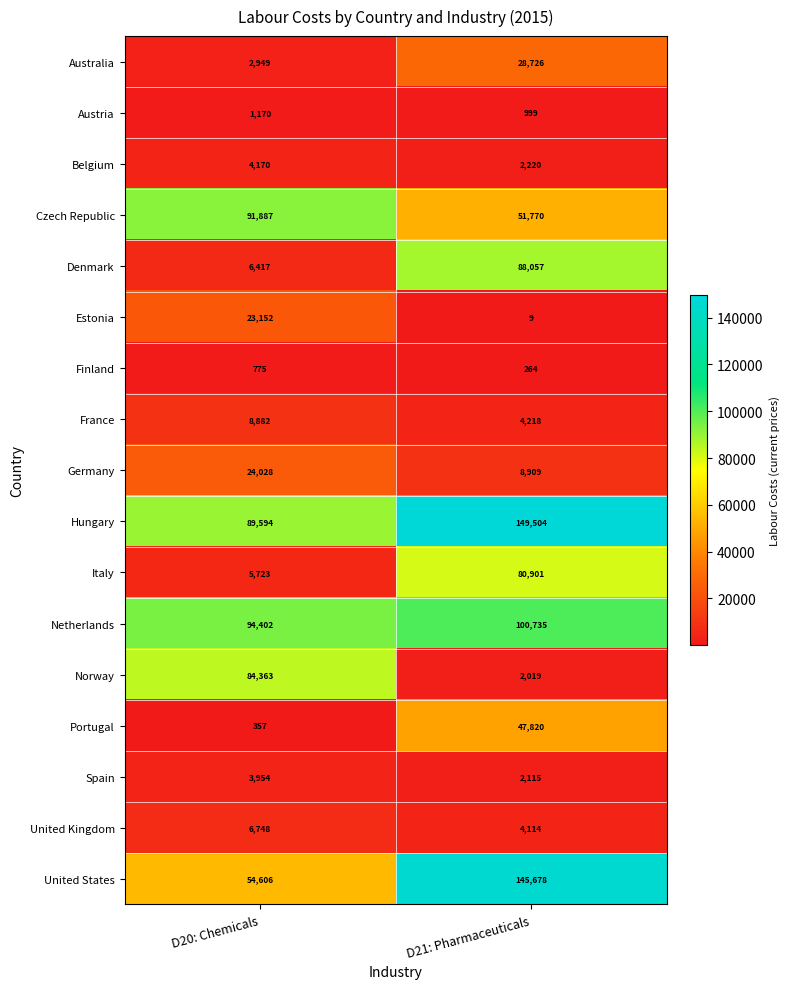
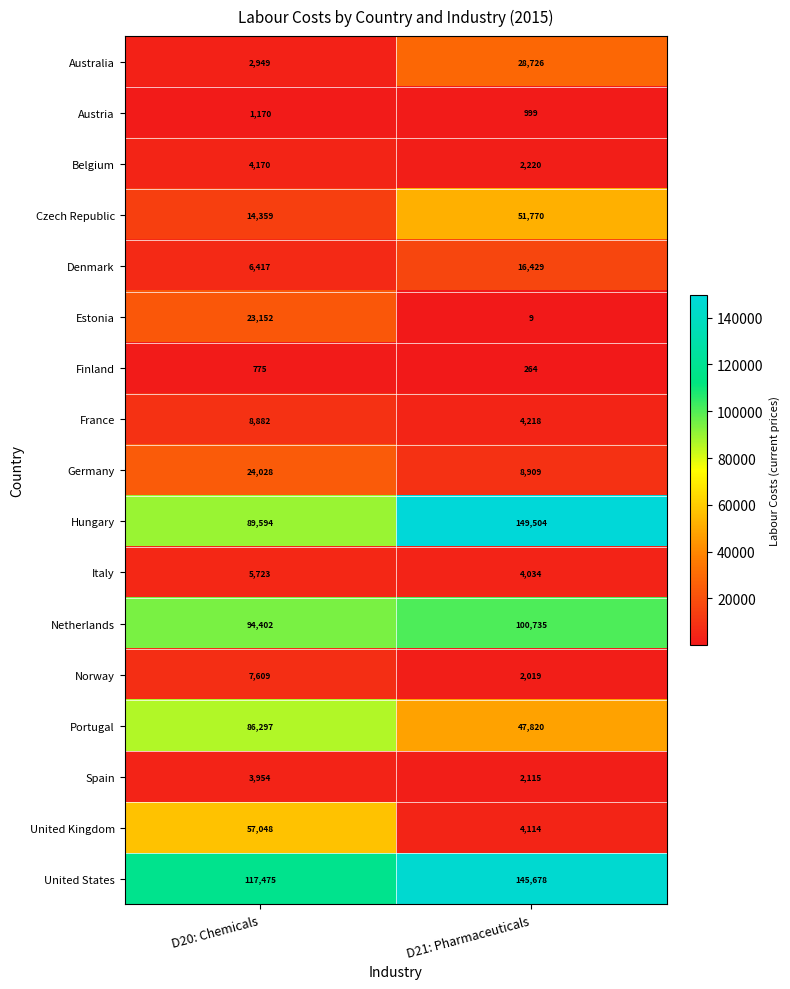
  {
    "Australia": {
      "D20: Chemicals": "2,949",
      "D21: Pharmaceuticals": "28,726"
    },
    "Austria": {
      "D20: Chemicals": "1,170",
      "D21: Pharmaceuticals": "999"
    },
    "Belgium": {
      "D20: Chemicals": "4,170",
      "D21: Pharmaceuticals": "2,220"
    },
    "Czech Republic": {
-     "D20: Chemicals": "91,887",
+     "D20: Chemicals": "14,359",
      "D21: Pharmaceuticals": "51,770"
    },
    "Denmark": {
      "D20: Chemicals": "6,417",
-     "D21: Pharmaceuticals": "88,057"
+     "D21: Pharmaceuticals": "16,429"
    },
    "Estonia": {
      "D20: Chemicals": "23,152",
      "D21: Pharmaceuticals": "9"
    },
    "Finland": {
      "D20: Chemicals": "775",
      "D21: Pharmaceuticals": "264"
    },
    "France": {
      "D20: Chemicals": "8,882",
      "D21: Pharmaceuticals": "4,218"
    },
    "Germany": {
      "D20: Chemicals": "24,028",
      "D21: Pharmaceuticals": "8,909"
    },
    "Hungary": {
      "D20: Chemicals": "89,594",
      "D21: Pharmaceuticals": "149,504"
    },
    "Italy": {
      "D20: Chemicals": "5,723",
-     "D21: Pharmaceuticals": "80,901"
+     "D21: Pharmaceuticals": "4,034"
    },
    "Netherlands": {
      "D20: Chemicals": "94,402",
      "D21: Pharmaceuticals": "100,735"
    },
    "Norway": {
-     "D20: Chemicals": "84,363",
+     "D20: Chemicals": "7,609",
      "D21: Pharmaceuticals": "2,019"
    },
    "Portugal": {
-     "D20: Chemicals": "357",
+     "D20: Chemicals": "86,297",
      "D21: Pharmaceuticals": "47,820"
    },
    "Spain": {
      "D20: Chemicals": "3,954",
      "D21: Pharmaceuticals": "2,115"
    },
    "United Kingdom": {
-     "D20: Chemicals": "6,748",
+     "D20: Chemicals": "57,048",
      "D21: Pharmaceuticals": "4,114"
    },
    "United States": {
-     "D20: Chemicals": "54,606",
+     "D20: Chemicals": "117,475",
      "D21: Pharmaceuticals": "145,678"
    }
  }
